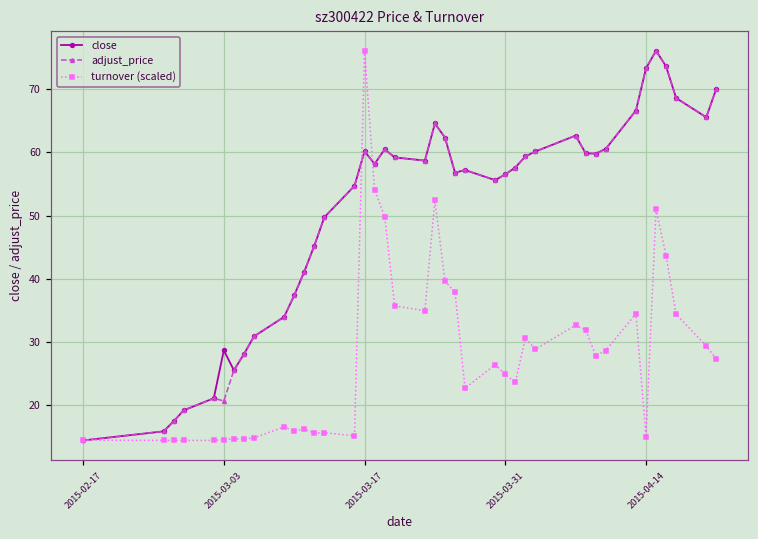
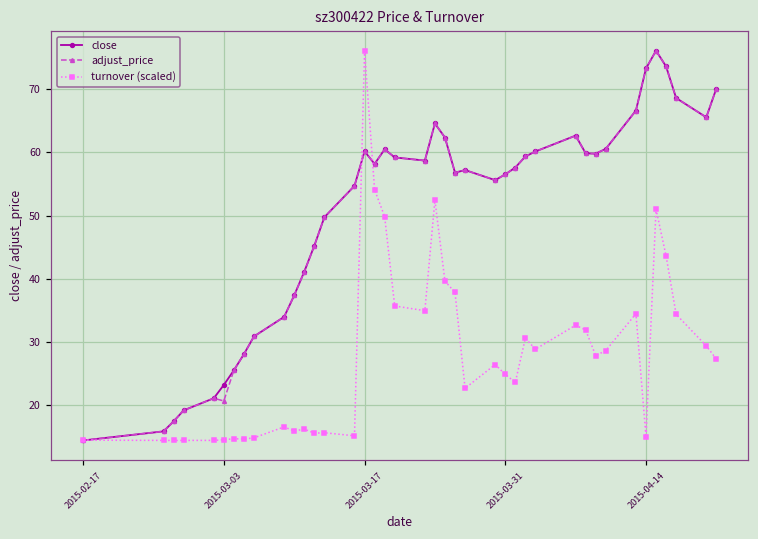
  {
    "close": {
-     "2015-03-03": 29
+     "2015-03-03": 23
    },
    "adjust_price": {
      "2015-03-03": 21
    },
    "turnover (scaled)": {
      "2015-03-03": 15,
      "2015-03-17": 76,
      "2015-03-31": 25,
      "2015-04-14": 15
    }
  }
